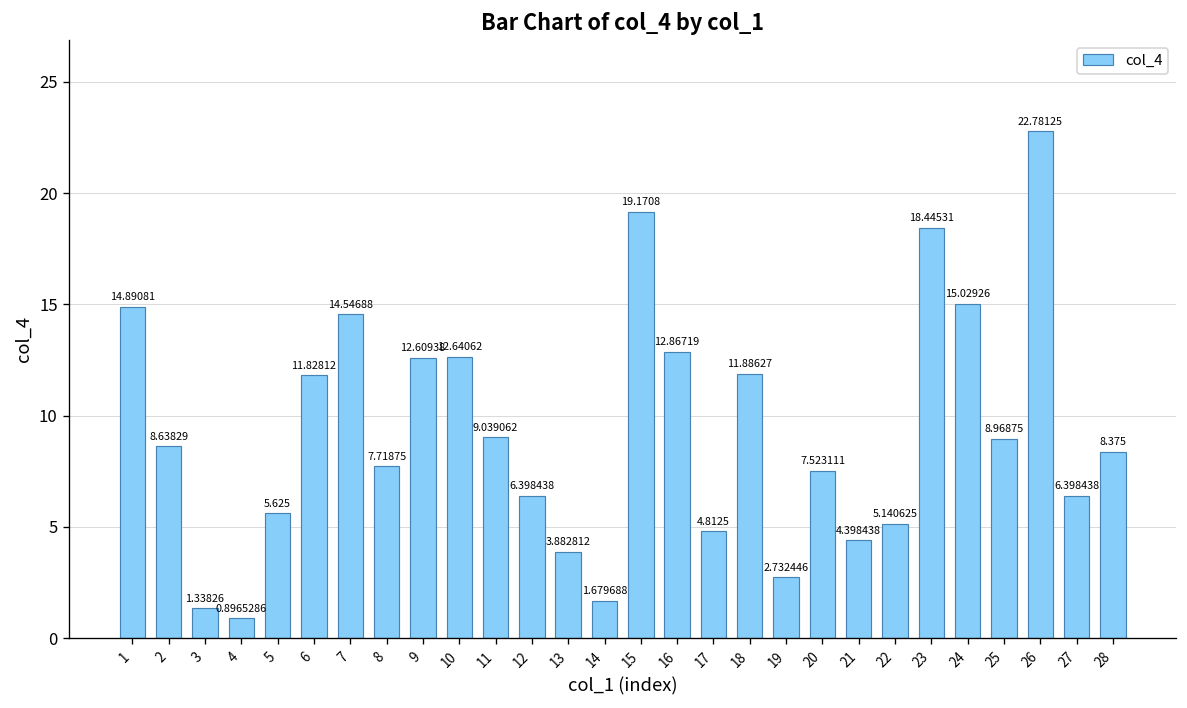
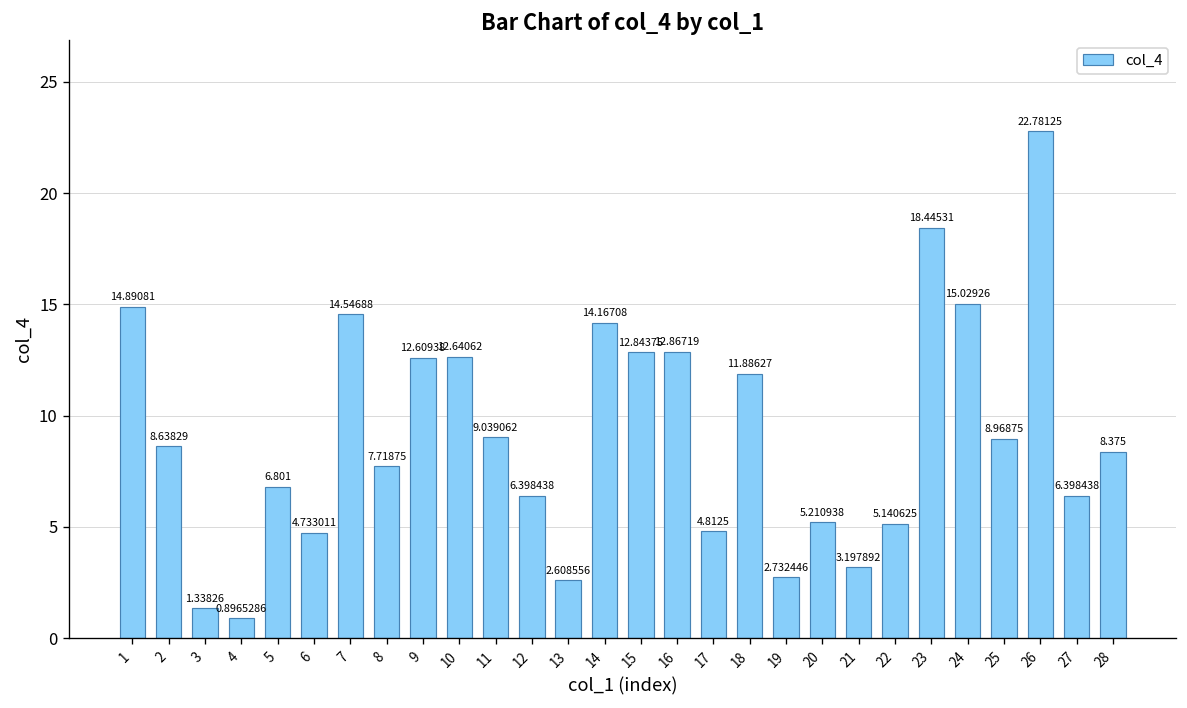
  {
    "1": 14.89081,
    "2": 8.63829,
    "3": 1.33826,
    "4": 0.8965286,
-   "5": 5.625,
-   "6": 11.82812,
+   "5": 6.801,
+   "6": 4.733011,
    "7": 14.54688,
    "8": 7.71875,
    "11": 9.039062,
    "12": 6.398438,
-   "13": 3.882812,
-   "14": 1.679688,
-   "15": 19.1708,
+   "13": 2.608556,
+   "14": 14.16708,
+   "15": 12.84375,
    "17": 4.8125,
    "18": 11.88627,
    "19": 2.732446,
-   "20": 7.523111,
-   "21": 4.398438,
+   "20": 5.210938,
+   "21": 3.197892,
    "22": 5.140625,
    "23": 18.44531,
    "24": 15.02926,
    "25": 8.96875,
    "26": 22.78125,
    "27": 6.398438,
    "28": 8.375
  }
